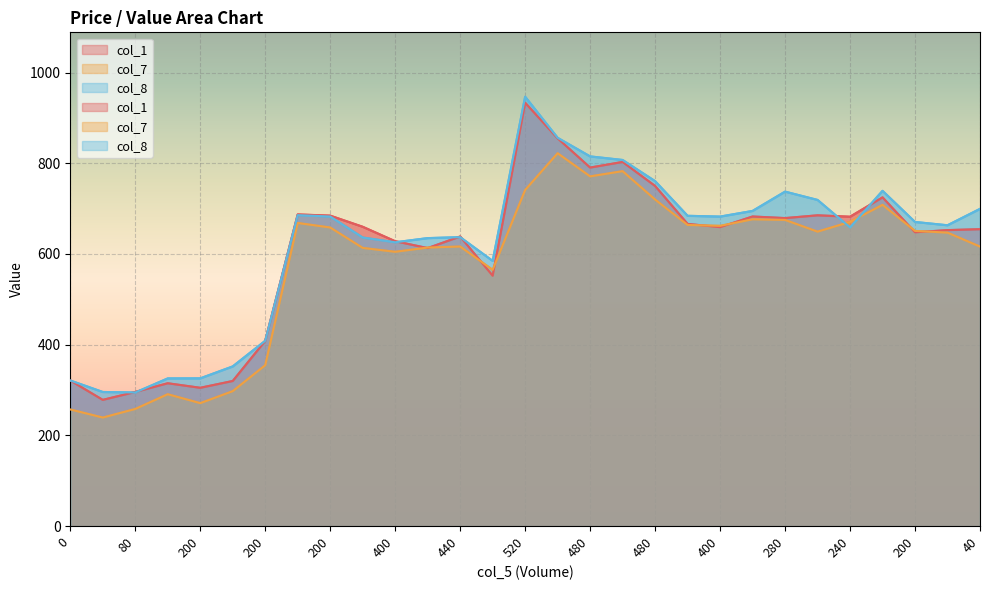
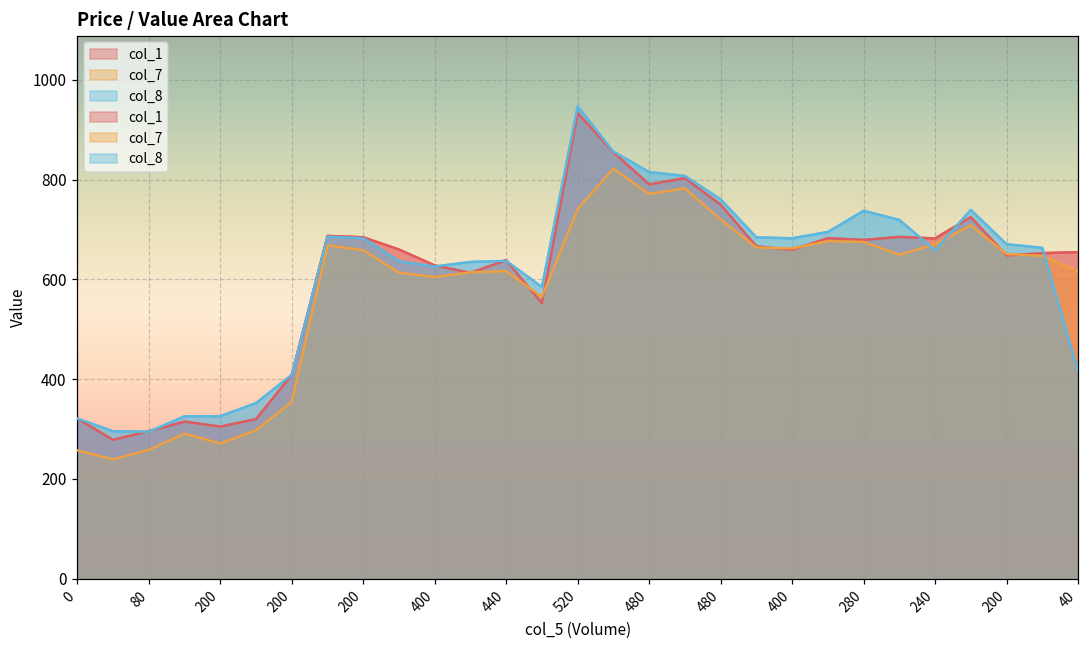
  {
    "col_8": {
      "520": 950,
      "280": 740,
      "240": 660,
-     "40": 700
+     "40": 420
    }
  }
